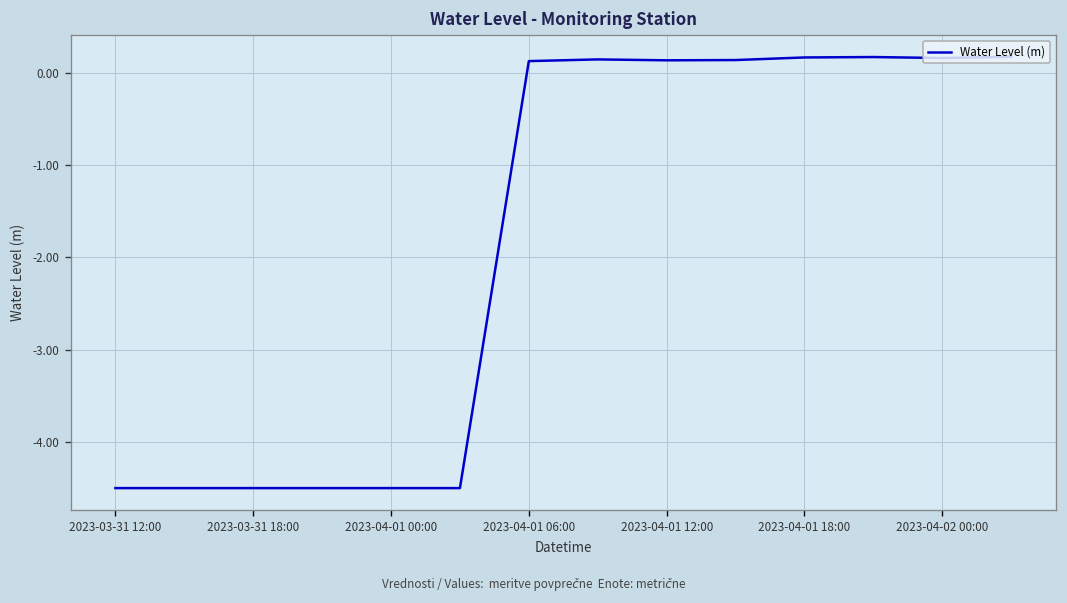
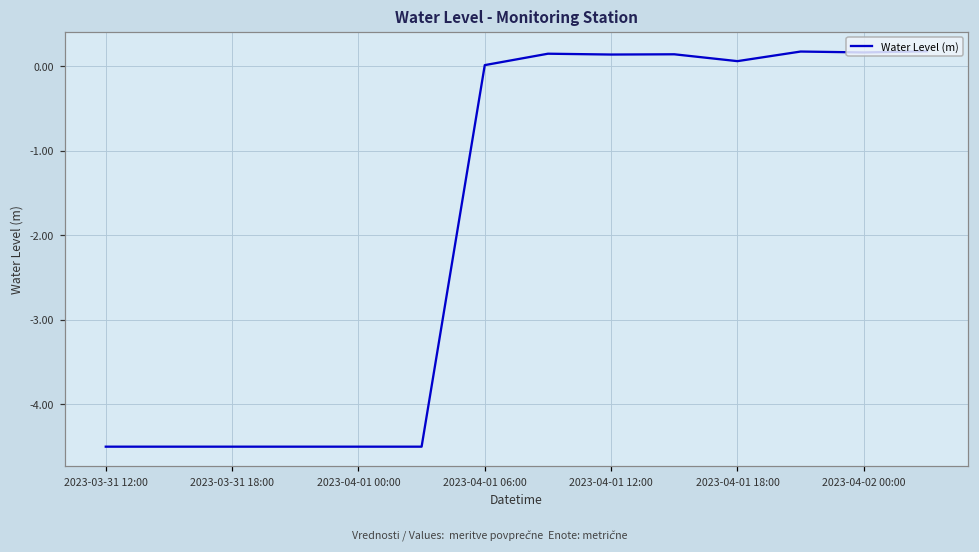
  {
    "2023-03-31 12:00": -4.5,
    "2023-03-31 18:00": -4.5,
    "2023-04-01 00:00": -4.5,
-   "2023-04-01 06:00": 0.1,
+   "2023-04-01 06:00": 0.0,
    "2023-04-01 12:00": 0.1,
-   "2023-04-01 18:00": 0.2
+   "2023-04-01 18:00": 0.1
  }
